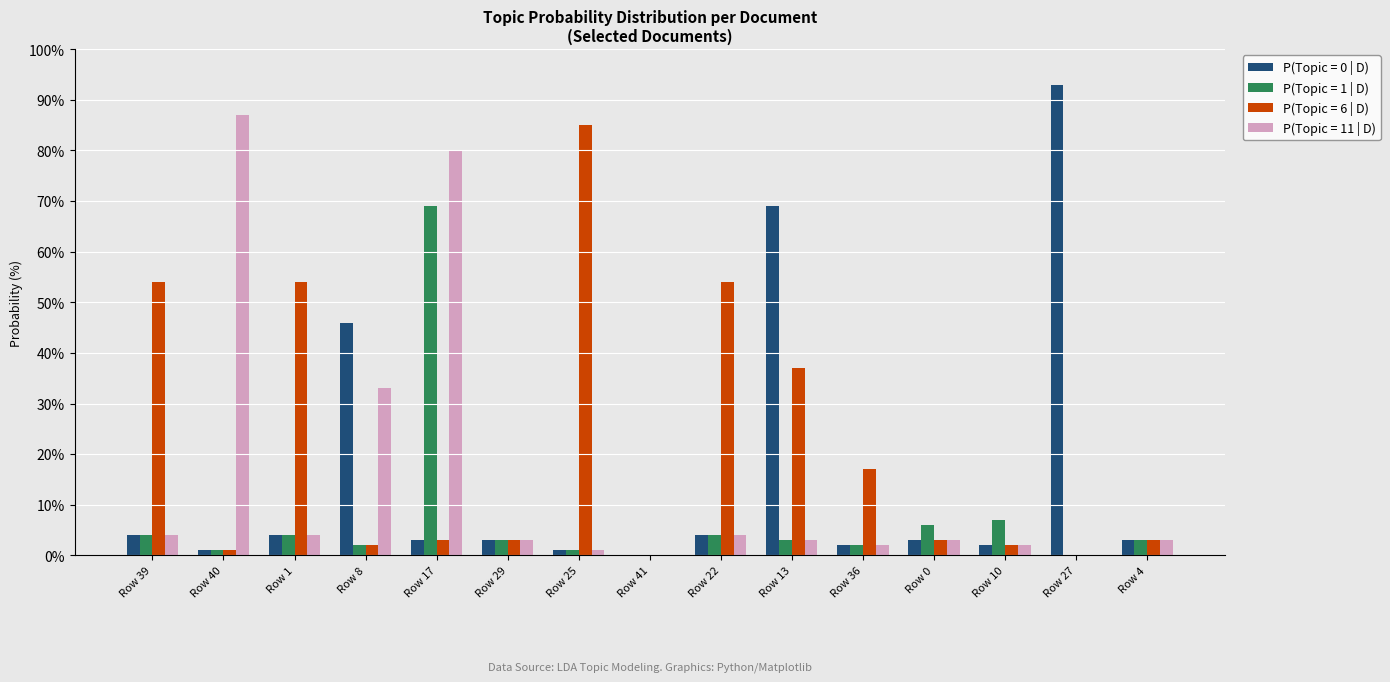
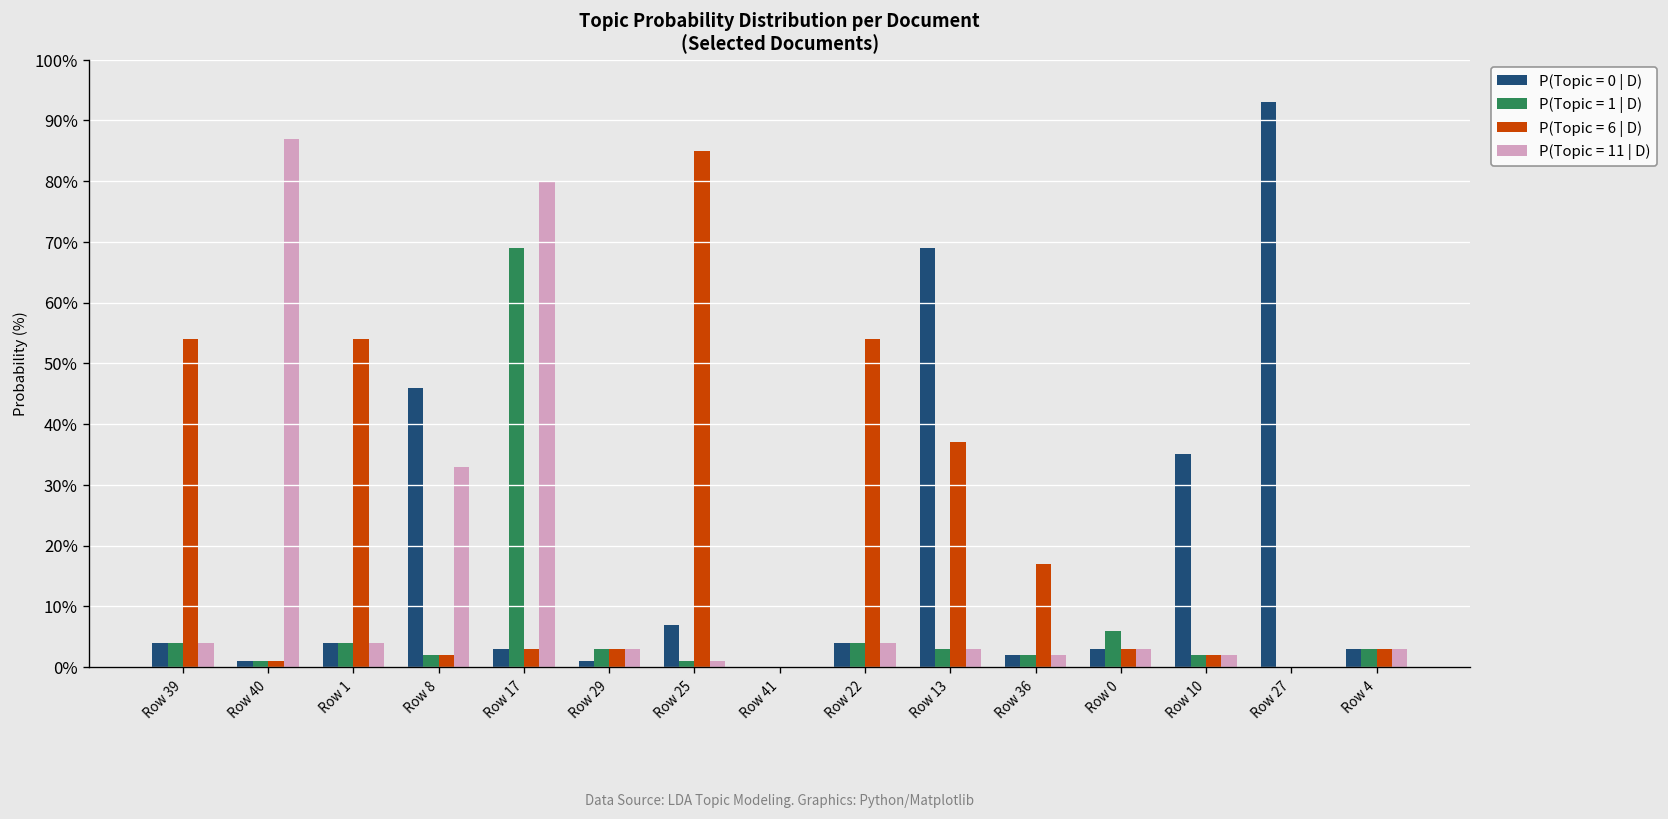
  {
    "P(Topic = 0 | D)": {
      "Row 39": "4%",
      "Row 40": "1%",
      "Row 1": "4%",
      "Row 8": "46%",
      "Row 17": "3%",
-     "Row 29": "3%",
-     "Row 25": "1%",
+     "Row 29": "1%",
+     "Row 25": "7%",
      "Row 41": "0%",
      "Row 22": "4%",
      "Row 13": "69%",
      "Row 36": "2%",
      "Row 0": "3%",
-     "Row 10": "2%",
+     "Row 10": "35%",
      "Row 27": "93%",
      "Row 4": "3%"
    },
    "P(Topic = 1 | D)": {
      "Row 39": "4%",
      "Row 40": "1%",
      "Row 1": "4%",
      "Row 8": "2%",
      "Row 17": "69%",
      "Row 29": "3%",
      "Row 25": "1%",
      "Row 41": "0%",
      "Row 22": "4%",
      "Row 13": "3%",
      "Row 36": "2%",
      "Row 0": "6%",
-     "Row 10": "7%",
+     "Row 10": "2%",
      "Row 27": "0%",
      "Row 4": "3%"
    },
    "P(Topic = 6 | D)": {
      "Row 39": "54%",
      "Row 40": "1%",
      "Row 1": "54%",
      "Row 8": "2%",
      "Row 17": "3%",
      "Row 29": "3%",
      "Row 25": "85%",
      "Row 41": "0%",
      "Row 22": "54%",
      "Row 13": "37%",
      "Row 36": "17%",
      "Row 0": "3%",
      "Row 10": "2%",
      "Row 27": "0%",
      "Row 4": "3%"
    },
    "P(Topic = 11 | D)": {
      "Row 39": "4%",
      "Row 40": "87%",
      "Row 1": "4%",
      "Row 8": "33%",
      "Row 17": "80%",
      "Row 29": "3%",
      "Row 25": "1%",
      "Row 41": "0%",
      "Row 22": "4%",
      "Row 13": "3%",
      "Row 36": "2%",
      "Row 0": "3%",
      "Row 10": "2%",
      "Row 27": "0%",
      "Row 4": "3%"
    }
  }
